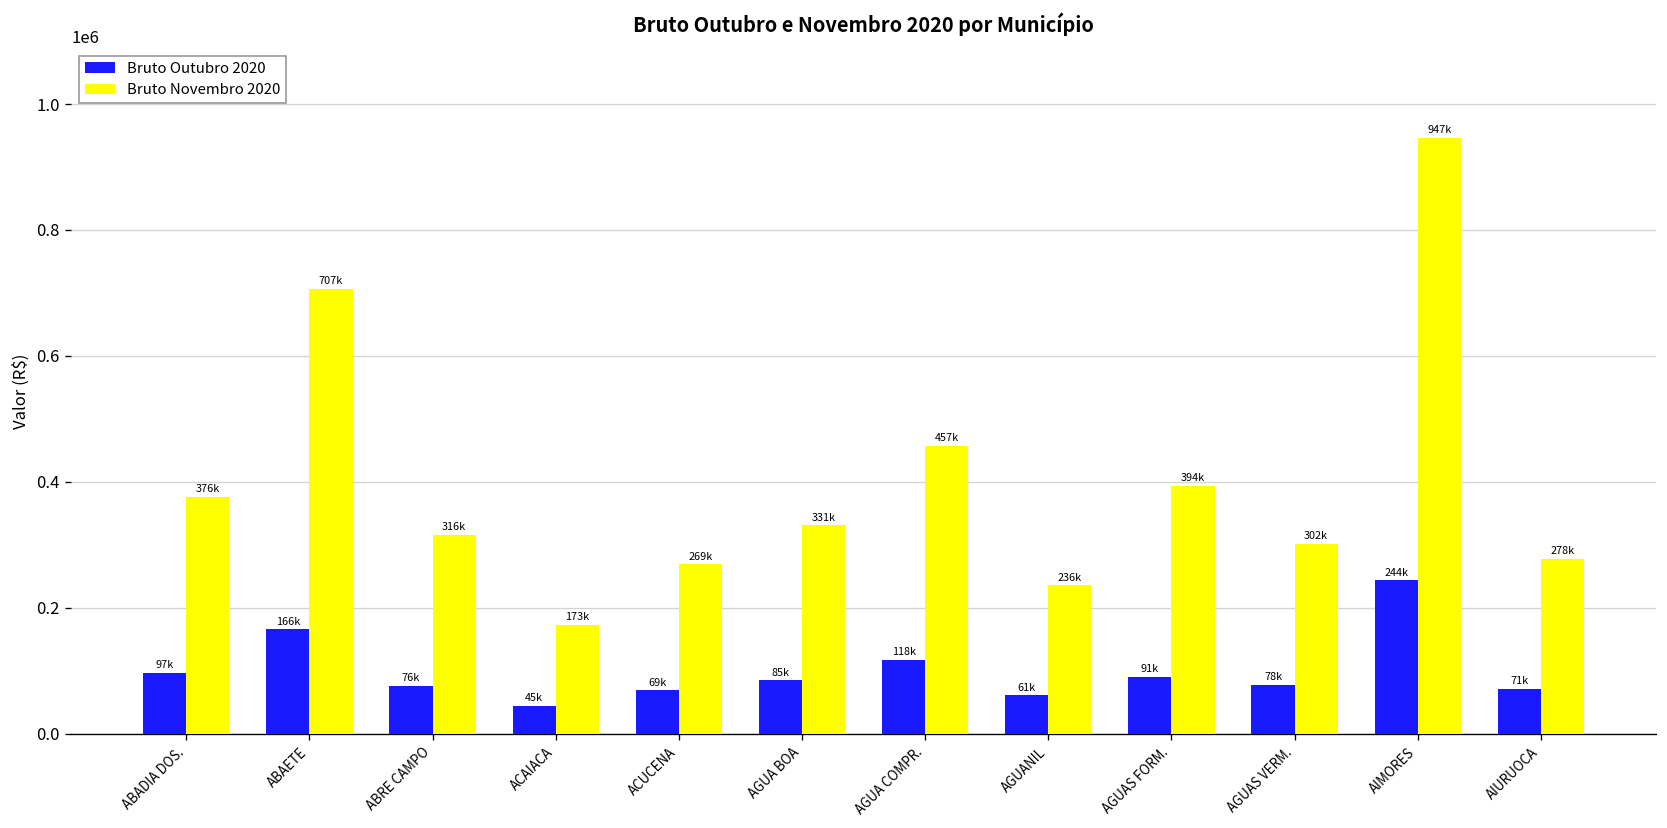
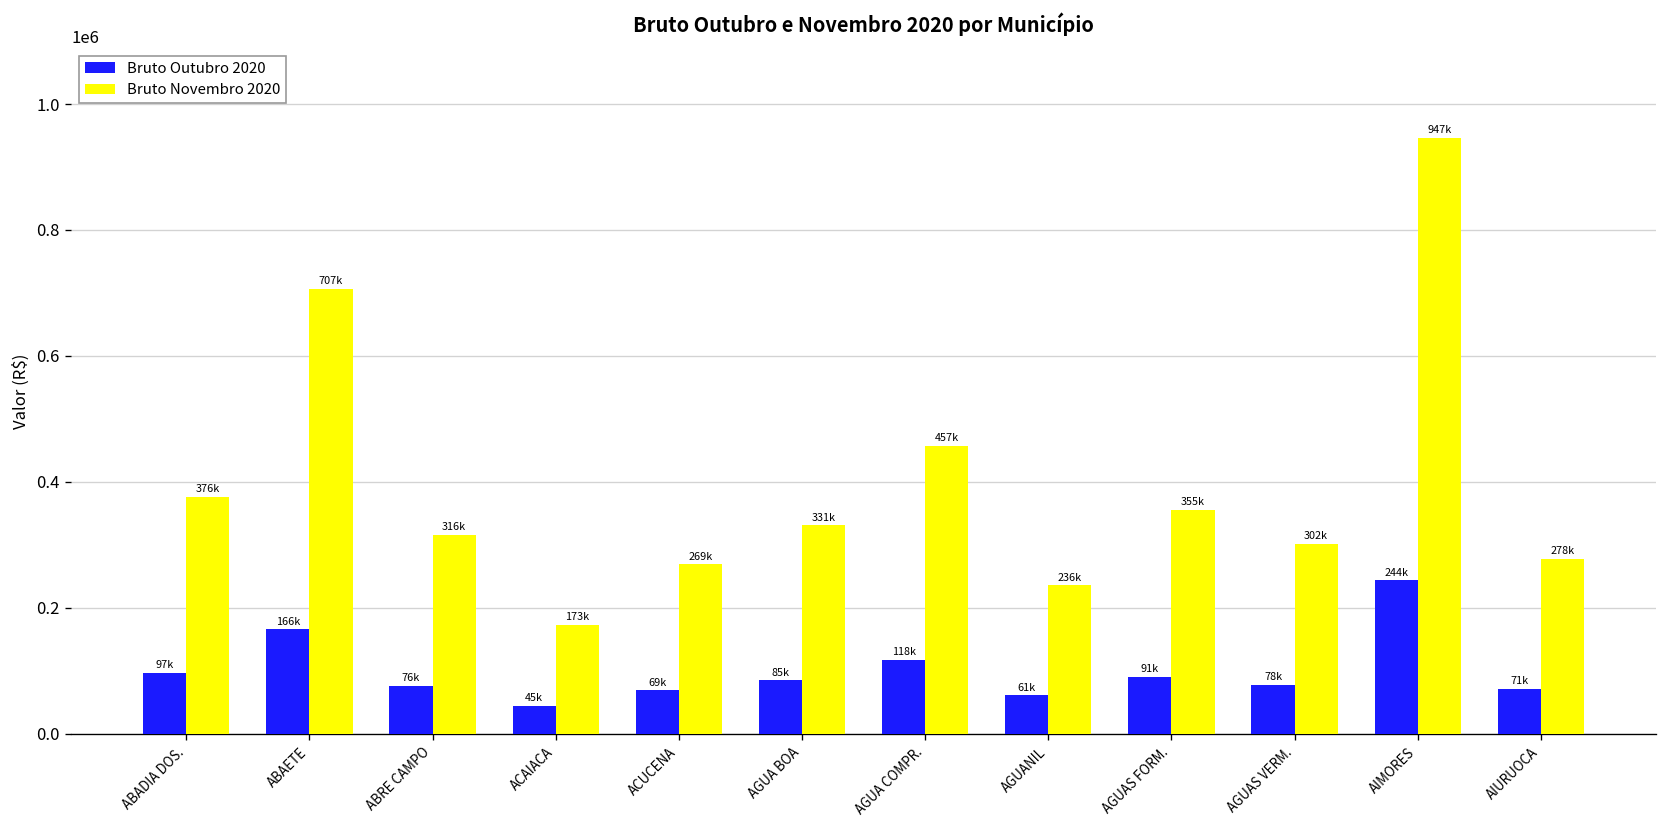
  {
    "Bruto Outubro 2020": {
      "ABADIA DOS.": "97k",
      "ABAETE": "166k",
      "ABRE CAMPO": "76k",
      "ACAIACA": "45k",
      "ACUCENA": "69k",
      "AGUA BOA": "85k",
      "AGUA COMPR.": "118k",
      "AGUANIL": "61k",
      "AGUAS FORM.": "91k",
      "AGUAS VERM.": "78k",
      "AIMORES": "244k",
      "AIURUOCA": "71k"
    },
    "Bruto Novembro 2020": {
      "ABADIA DOS.": "376k",
      "ABAETE": "707k",
      "ABRE CAMPO": "316k",
      "ACAIACA": "173k",
      "ACUCENA": "269k",
      "AGUA BOA": "331k",
      "AGUA COMPR.": "457k",
      "AGUANIL": "236k",
-     "AGUAS FORM.": "394k",
+     "AGUAS FORM.": "355k",
      "AGUAS VERM.": "302k",
      "AIMORES": "947k",
      "AIURUOCA": "278k"
    }
  }
